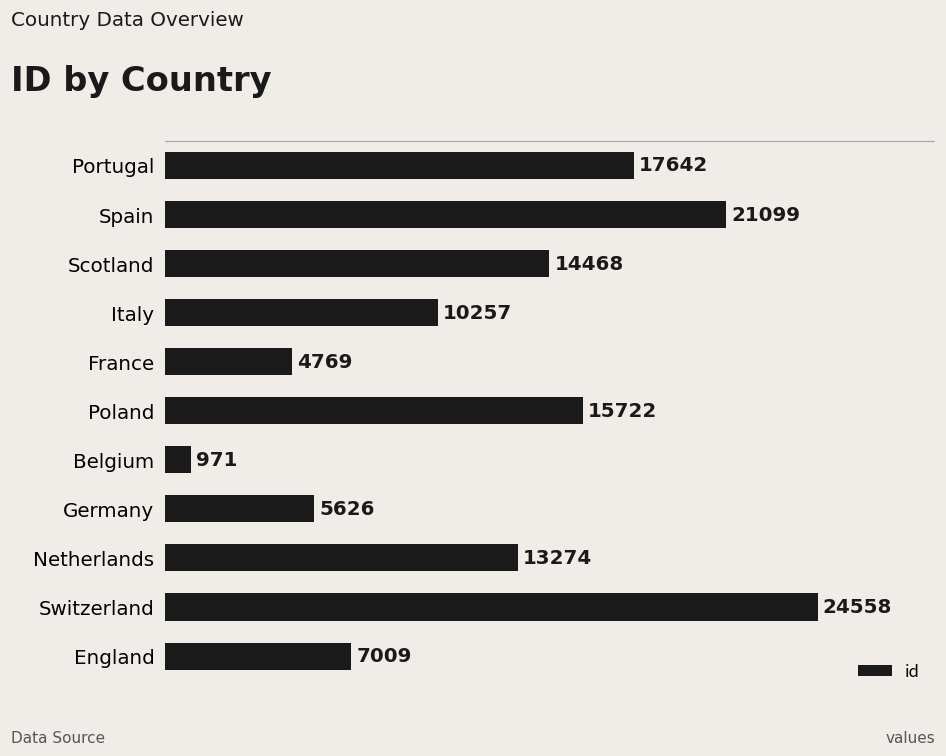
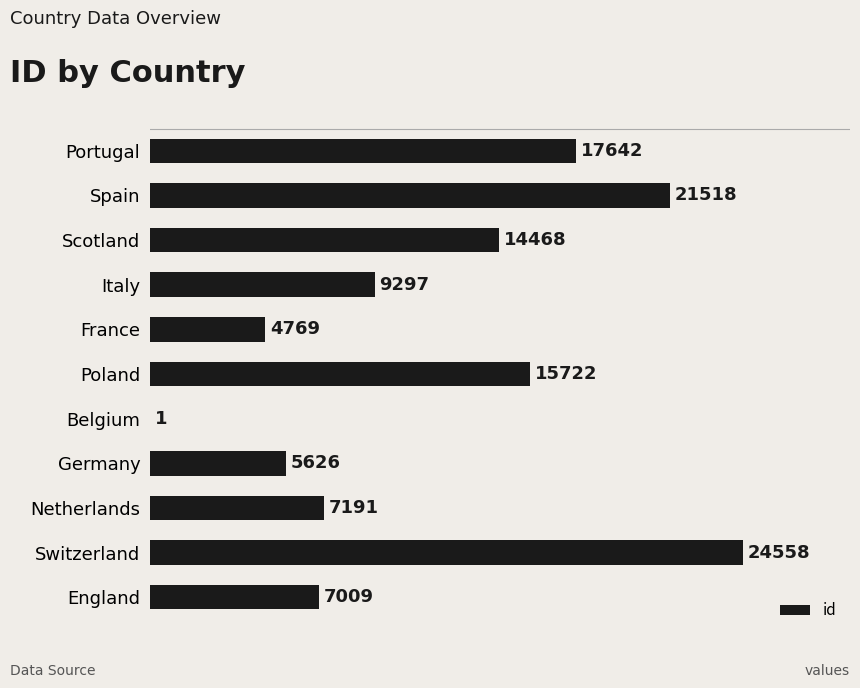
  {
    "Portugal": 17642,
-   "Spain": 21099,
+   "Spain": 21518,
    "Scotland": 14468,
-   "Italy": 10257,
+   "Italy": 9297,
    "France": 4769,
    "Poland": 15722,
-   "Belgium": 971,
+   "Belgium": 1,
    "Germany": 5626,
-   "Netherlands": 13274,
+   "Netherlands": 7191,
    "Switzerland": 24558,
    "England": 7009
  }
